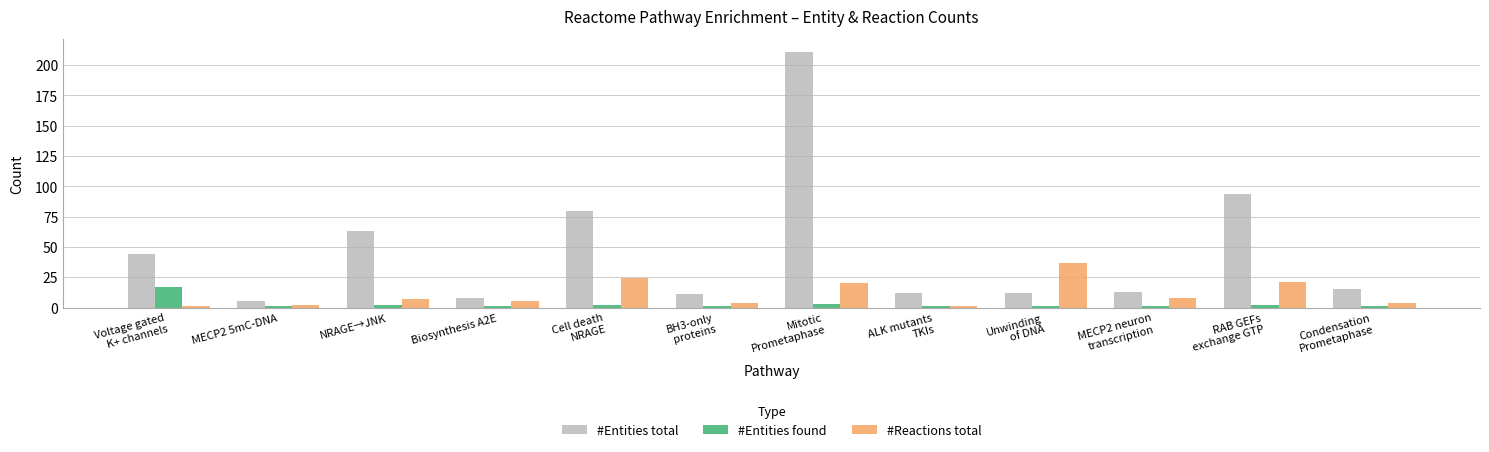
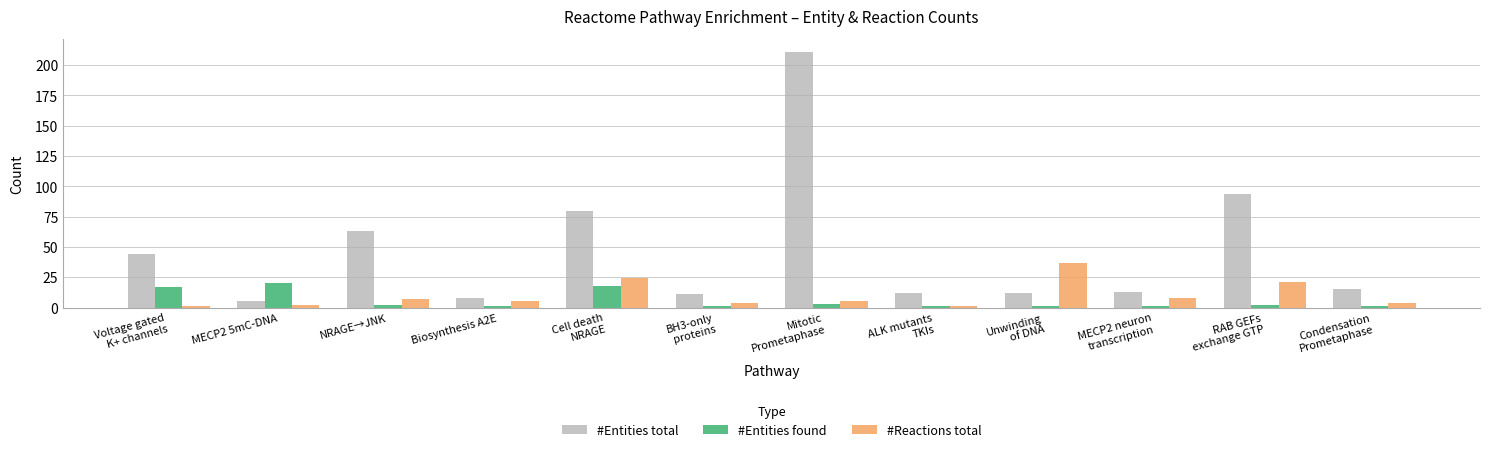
  {
    "#Entities total": {
      "Voltage gated K+ channels": 44,
      "MECP2 5mC-DNA": 5,
      "NRAGE→JNK": 63,
      "Biosynthesis A2E": 8,
      "Cell death NRAGE": 80,
      "BH3-only proteins": 11,
      "Mitotic Prometaphase": 211,
      "ALK mutants TKIs": 12,
      "Unwinding of DNA": 12,
      "MECP2 neuron transcription": 13,
      "RAB GEFs exchange GTP": 94,
      "Condensation Prometaphase": 15
    },
    "#Entities found": {
      "Voltage gated K+ channels": 17,
-     "MECP2 5mC-DNA": 1,
-     "Cell death NRAGE": 2,
+     "MECP2 5mC-DNA": 20,
+     "Cell death NRAGE": 18,
      "Mitotic Prometaphase": 3
    },
    "#Reactions total": {
      "NRAGE→JNK": 7,
      "Biosynthesis A2E": 5,
      "Cell death NRAGE": 24,
      "BH3-only proteins": 4,
-     "Mitotic Prometaphase": 20,
+     "Mitotic Prometaphase": 5,
      "Unwinding of DNA": 37,
      "MECP2 neuron transcription": 8,
      "RAB GEFs exchange GTP": 21,
      "Condensation Prometaphase": 4
    }
  }
